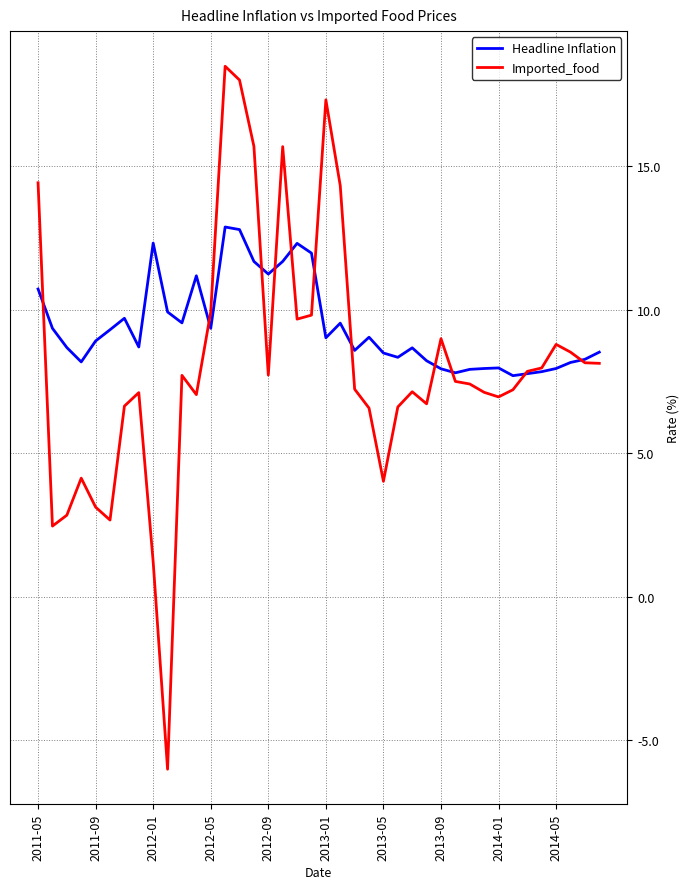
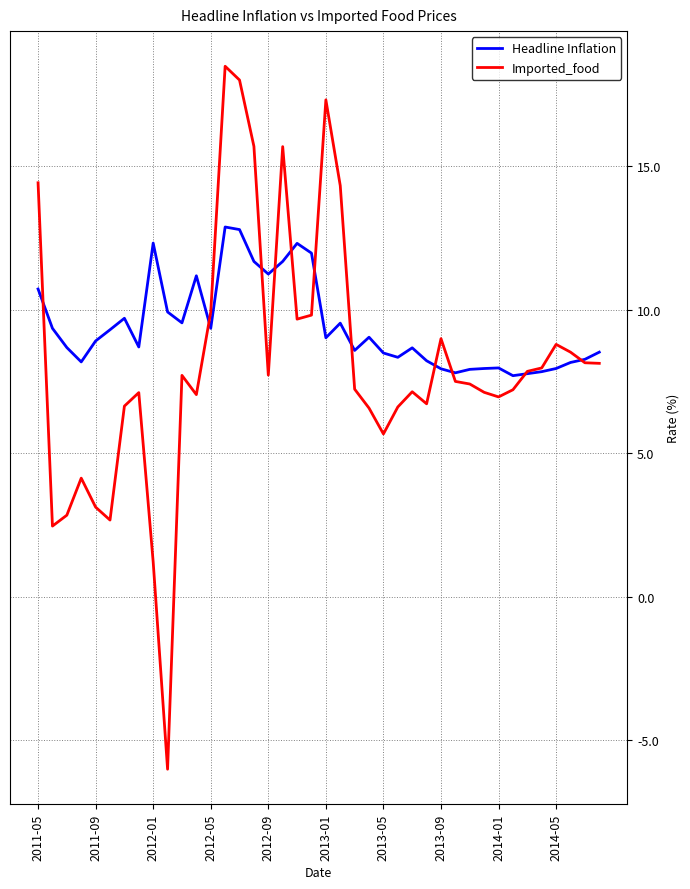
  {
    "Headline Inflation": {
      "2011-05": 10.7,
      "2011-09": 8.9,
      "2012-01": 12.3,
      "2012-05": 9.4,
      "2012-09": 11.3,
      "2013-01": 9.0,
      "2013-05": 8.5,
      "2013-09": 8.0,
      "2014-01": 8.0,
      "2014-05": 8.0
    },
    "Imported_food": {
      "2011-05": 14.4,
      "2011-09": 3.1,
      "2012-01": 1.2,
      "2012-05": 9.9,
      "2012-09": 7.7,
      "2013-01": 17.3,
-     "2013-05": 4.0,
+     "2013-05": 5.7,
      "2013-09": 9.0,
      "2014-01": 7.0,
      "2014-05": 8.8
    }
  }
